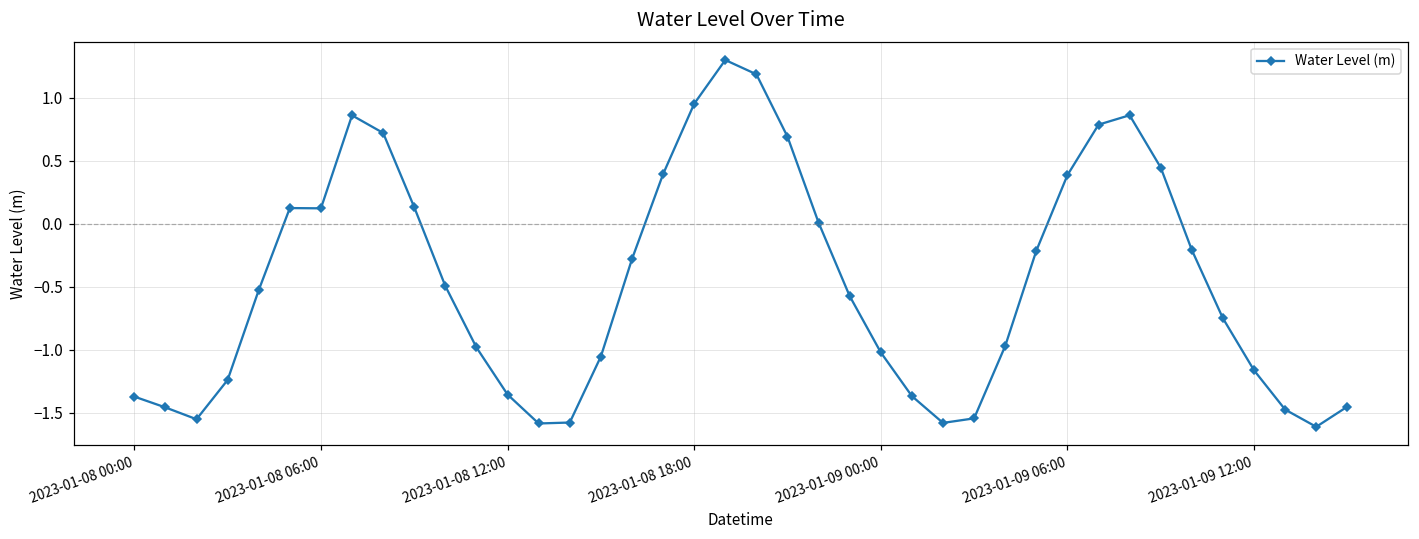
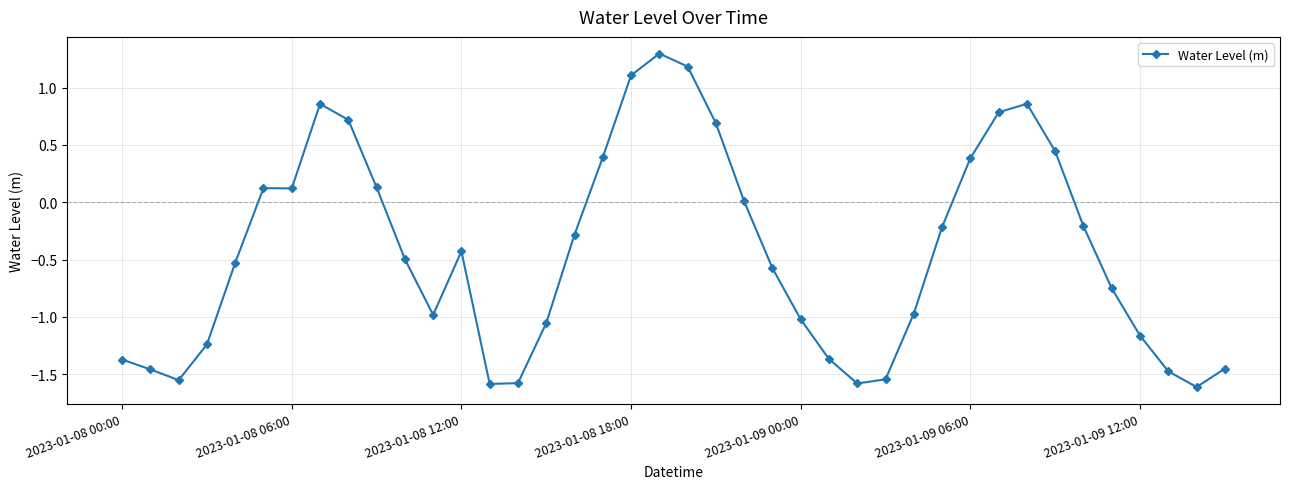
  {
    "2023-01-08 00:00": -1.37,
    "2023-01-08 06:00": 0.12,
-   "2023-01-08 12:00": -1.36,
-   "2023-01-08 18:00": 0.95,
+   "2023-01-08 12:00": -0.43,
+   "2023-01-08 18:00": 1.11,
    "2023-01-09 00:00": -1.02,
    "2023-01-09 06:00": 0.38,
    "2023-01-09 12:00": -1.16
  }
